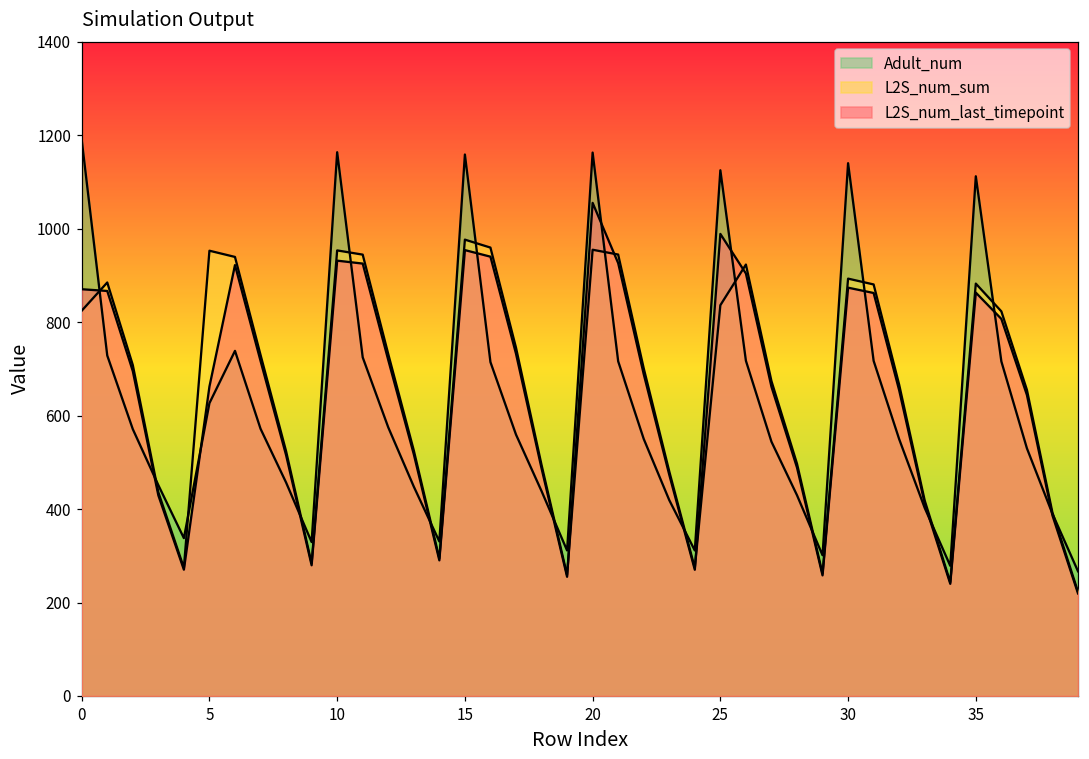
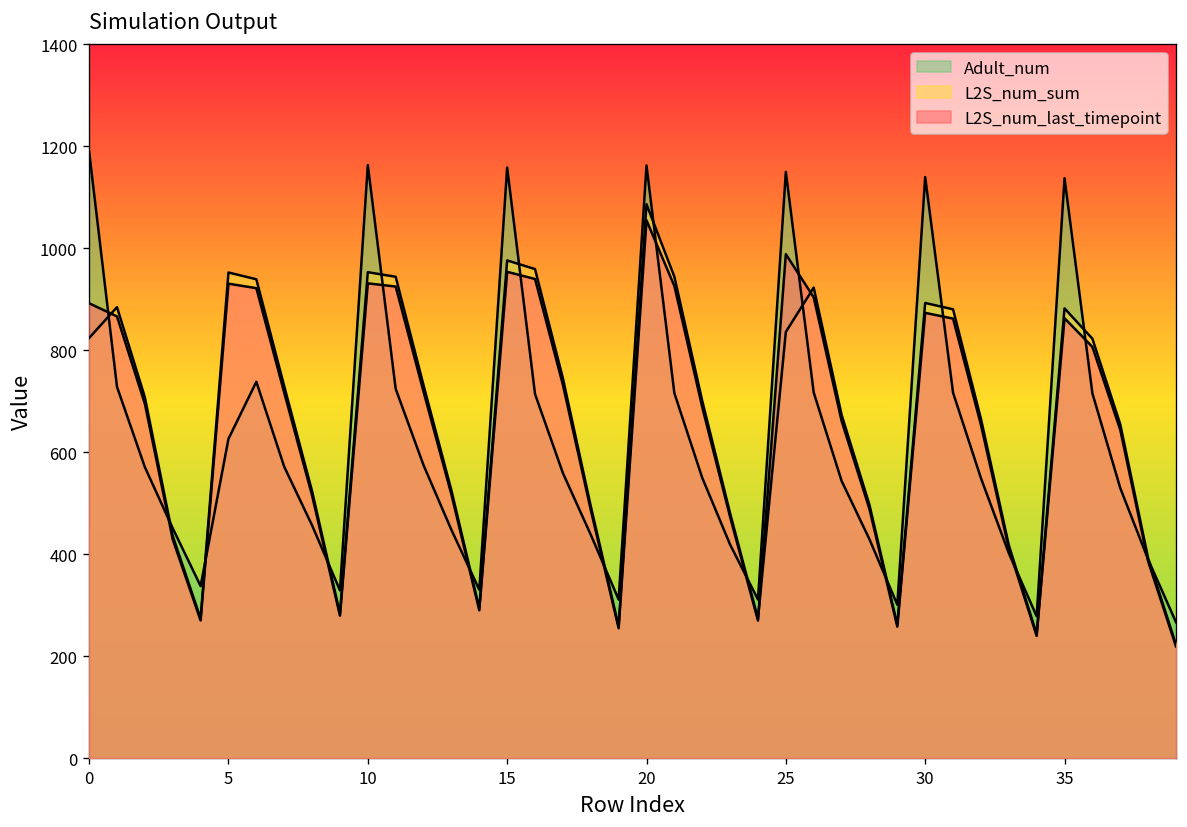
  {
    "Adult_num": {
      "0": 1190,
      "5": 630,
      "10": 1160,
      "15": 1160,
      "20": 1160,
-     "25": 1120,
+     "25": 1150,
      "30": 1140,
-     "35": 1110
+     "35": 1140
    },
    "L2S_num_sum": {
      "0": 820,
      "5": 950,
      "10": 950,
      "15": 980,
-     "20": 950,
+     "20": 1090,
      "25": 840,
      "30": 890,
      "35": 880
    },
    "L2S_num_last_timepoint": {
-     "0": 870,
-     "5": 660,
+     "0": 890,
+     "5": 930,
      "10": 930,
      "15": 950,
      "20": 1060,
      "25": 990,
      "30": 870,
      "35": 860
    }
  }
